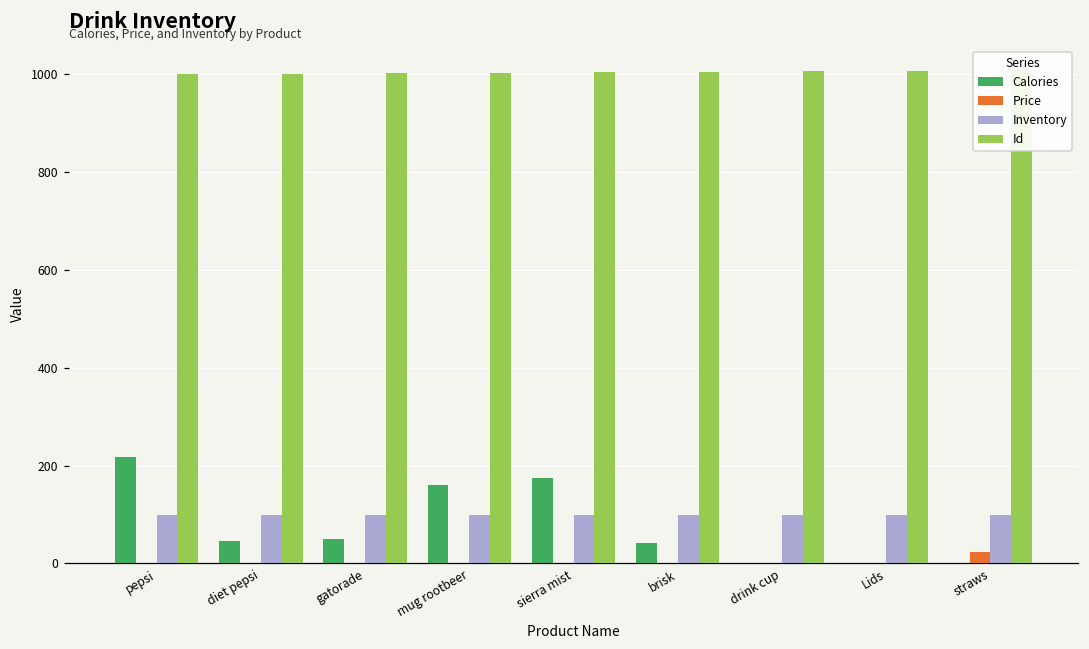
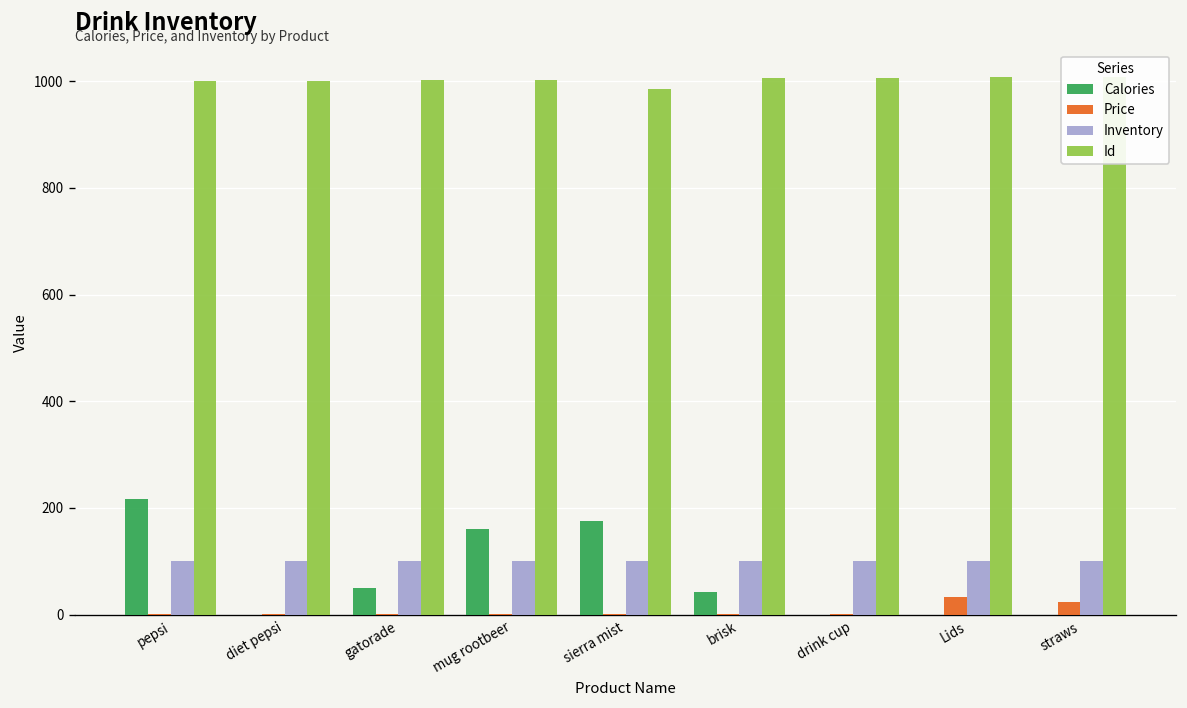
  {
    "Calories": {
      "pepsi": 220,
-     "diet pepsi": 50,
+     "diet pepsi": 0,
      "gatorade": 50,
      "mug rootbeer": 160,
      "sierra mist": 180,
      "brisk": 40,
      "drink cup": 0,
      "Lids": 0,
      "straws": 0
    },
    "Price": {
-     "Lids": 0,
+     "Lids": 30,
      "straws": 20
    },
    "Inventory": {
      "pepsi": 100,
      "diet pepsi": 100,
      "gatorade": 100,
      "mug rootbeer": 100,
      "sierra mist": 100,
      "brisk": 100,
      "drink cup": 100,
      "Lids": 100,
      "straws": 100
    },
    "Id": {
      "pepsi": 1000,
      "diet pepsi": 1000,
      "gatorade": 1000,
      "mug rootbeer": 1000,
-     "sierra mist": 1000,
+     "sierra mist": 990,
      "brisk": 1010,
      "drink cup": 1010,
      "Lids": 1010
    }
  }
